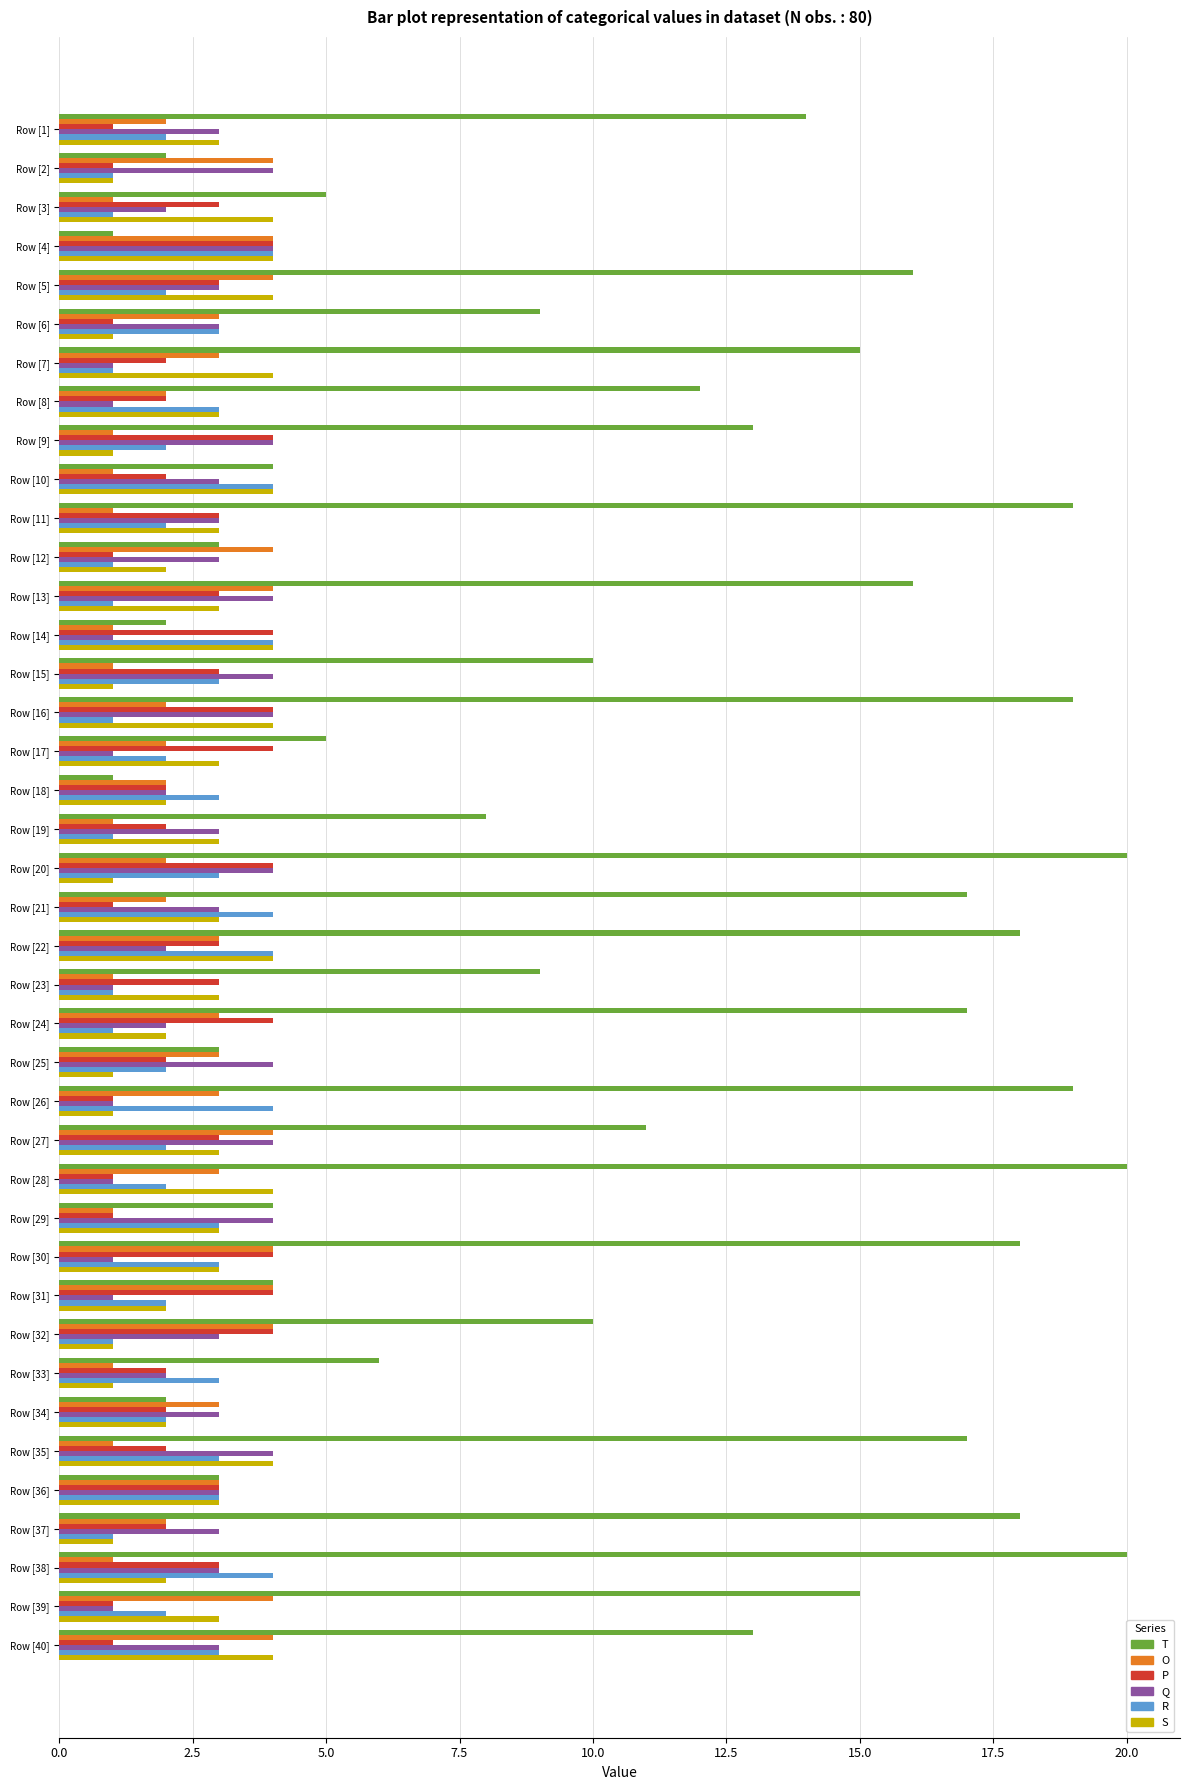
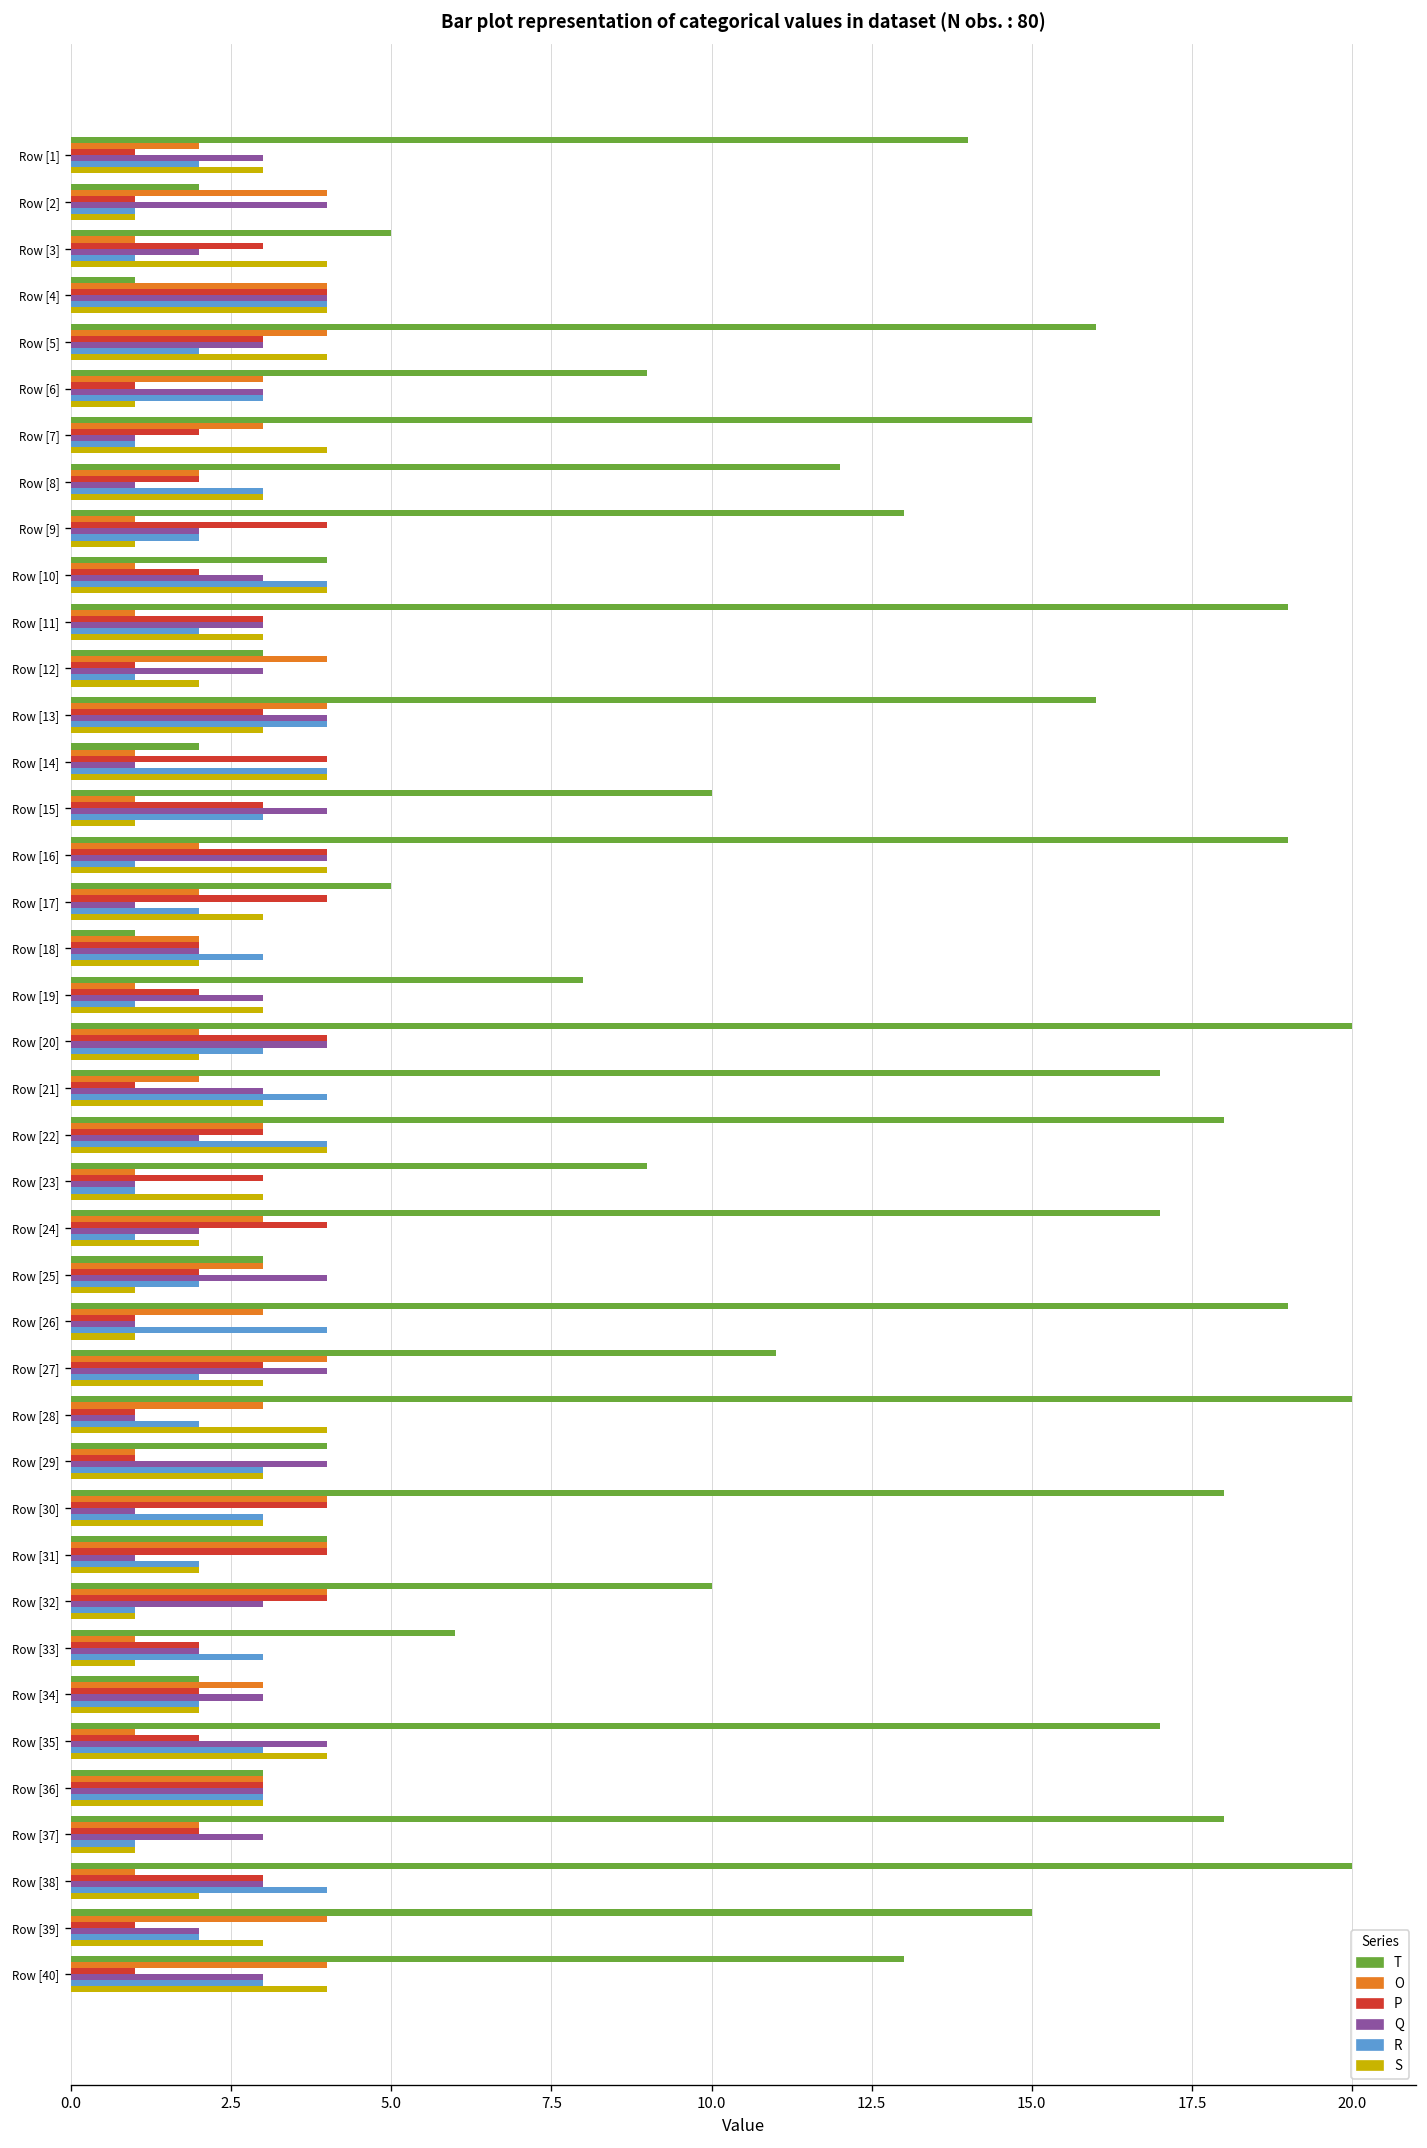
  {
    "Q": {
      "Row [1]": 3,
      "Row [2]": 4,
      "Row [3]": 2,
      "Row [4]": 4,
      "Row [5]": 3,
      "Row [6]": 3,
      "Row [7]": 1,
      "Row [8]": 1,
-     "Row [9]": 4,
+     "Row [9]": 2,
      "Row [10]": 3,
      "Row [11]": 3,
      "Row [12]": 3,
      "Row [13]": 4,
      "Row [14]": 1,
      "Row [15]": 4,
      "Row [16]": 4,
      "Row [17]": 1,
      "Row [18]": 2,
      "Row [19]": 3,
      "Row [20]": 4,
      "Row [21]": 3,
      "Row [22]": 2,
      "Row [23]": 1,
      "Row [24]": 2,
      "Row [25]": 4,
      "Row [26]": 1,
      "Row [27]": 4,
      "Row [28]": 1,
      "Row [29]": 4,
      "Row [30]": 1,
      "Row [31]": 1,
      "Row [32]": 3,
      "Row [33]": 2,
      "Row [34]": 3,
      "Row [35]": 4,
      "Row [36]": 3,
      "Row [37]": 3,
      "Row [38]": 3,
-     "Row [39]": 1,
+     "Row [39]": 2,
      "Row [40]": 3
    },
    "R": {
      "Row [1]": 2,
      "Row [2]": 1,
      "Row [3]": 1,
      "Row [4]": 4,
      "Row [5]": 2,
      "Row [6]": 3,
      "Row [7]": 1,
      "Row [8]": 3,
      "Row [9]": 2,
      "Row [10]": 4,
      "Row [11]": 2,
      "Row [12]": 1,
-     "Row [13]": 1,
+     "Row [13]": 4,
      "Row [14]": 4,
      "Row [15]": 3,
      "Row [16]": 1,
      "Row [17]": 2,
      "Row [18]": 3,
      "Row [19]": 1,
      "Row [20]": 3,
      "Row [21]": 4,
      "Row [22]": 4,
      "Row [23]": 1,
      "Row [24]": 1,
      "Row [25]": 2,
      "Row [26]": 4,
      "Row [27]": 2,
      "Row [28]": 2,
      "Row [29]": 3,
      "Row [30]": 3,
      "Row [31]": 2,
      "Row [32]": 1,
      "Row [33]": 3,
      "Row [34]": 2,
      "Row [35]": 3,
      "Row [36]": 3,
      "Row [37]": 1,
      "Row [38]": 4,
      "Row [39]": 2,
      "Row [40]": 3
    },
    "S": {
      "Row [1]": 3,
      "Row [2]": 1,
      "Row [3]": 4,
      "Row [4]": 4,
      "Row [5]": 4,
      "Row [6]": 1,
      "Row [7]": 4,
      "Row [8]": 3,
      "Row [9]": 1,
      "Row [10]": 4,
      "Row [11]": 3,
      "Row [12]": 2,
      "Row [13]": 3,
      "Row [14]": 4,
      "Row [15]": 1,
      "Row [16]": 4,
      "Row [17]": 3,
      "Row [18]": 2,
      "Row [19]": 3,
-     "Row [20]": 1,
+     "Row [20]": 2,
      "Row [21]": 3,
      "Row [22]": 4,
      "Row [23]": 3,
      "Row [24]": 2,
      "Row [25]": 1,
      "Row [26]": 1,
      "Row [27]": 3,
      "Row [28]": 4,
      "Row [29]": 3,
      "Row [30]": 3,
      "Row [31]": 2,
      "Row [32]": 1,
      "Row [33]": 1,
      "Row [34]": 2,
      "Row [35]": 4,
      "Row [36]": 3,
      "Row [37]": 1,
      "Row [38]": 2,
      "Row [39]": 3,
      "Row [40]": 4
    }
  }
